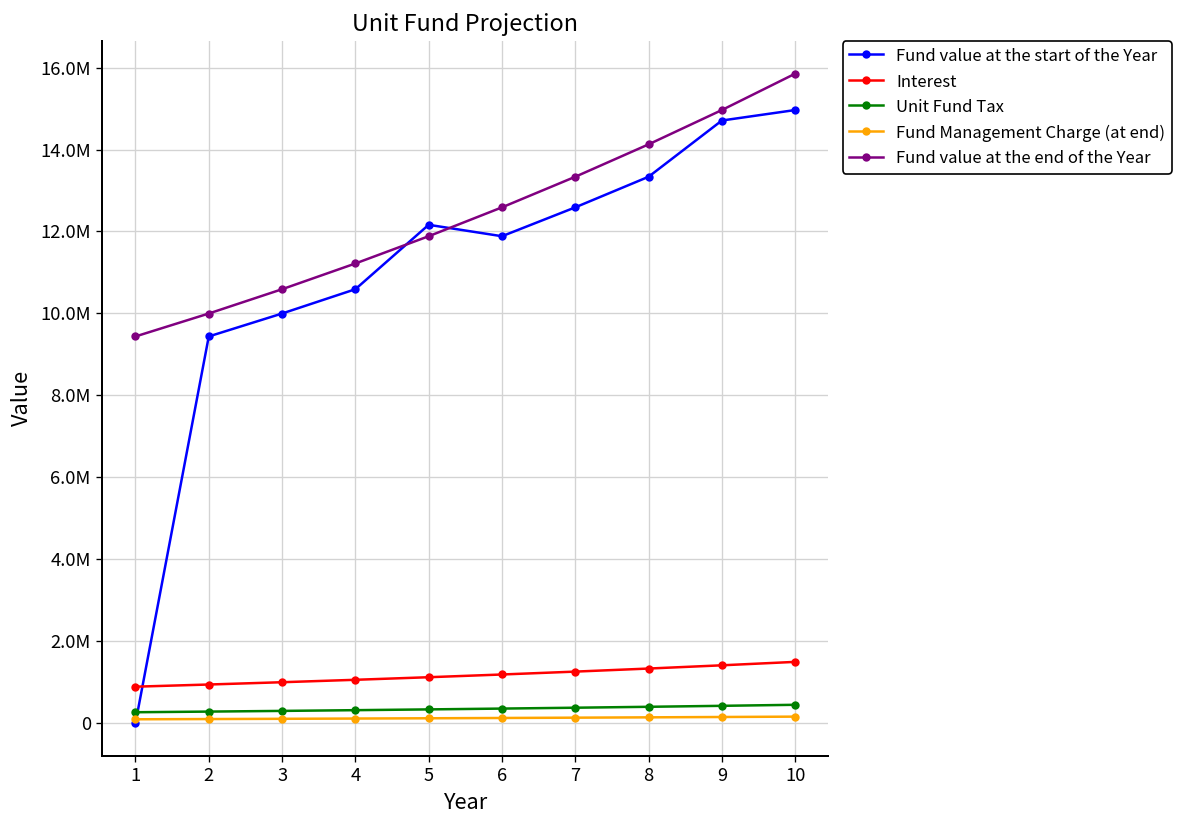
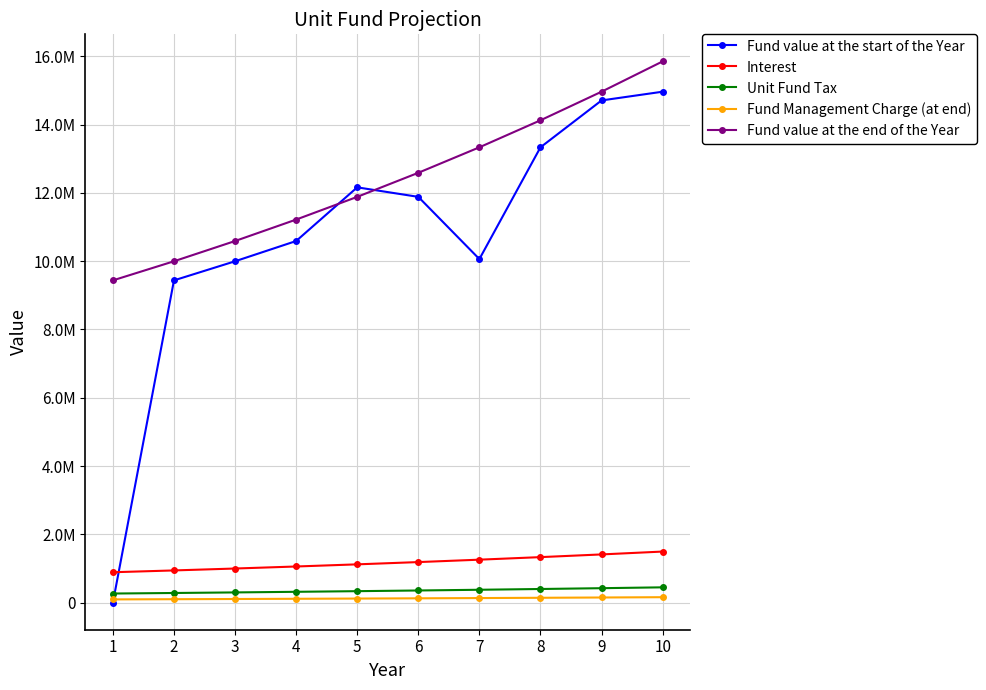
  {
    "Fund value at the start of the Year": {
      "1": 0,
      "2": 9400000,
      "3": 10000000,
      "4": 10600000,
      "5": 12200000,
      "6": 11900000,
-     "7": 12600000,
+     "7": 10100000,
      "8": 13300000,
      "9": 14700000,
      "10": 15000000
    },
    "Interest": {
      "1": 900000,
      "2": 900000,
      "3": 1000000,
      "4": 1100000,
      "5": 1100000,
      "6": 1200000,
      "7": 1300000,
      "8": 1300000,
      "9": 1400000,
      "10": 1500000
    },
    "Unit Fund Tax": {
      "1": 300000,
      "2": 300000,
      "3": 300000,
      "4": 300000,
      "5": 300000,
      "6": 400000,
      "7": 400000,
      "8": 400000,
      "9": 400000,
      "10": 400000
    },
    "Fund Management Charge (at end)": {
      "1": 100000,
      "2": 100000,
      "3": 100000,
      "4": 100000,
      "5": 100000,
      "6": 100000,
      "7": 100000,
      "8": 100000,
      "9": 200000,
      "10": 200000
    },
    "Fund value at the end of the Year": {
      "1": 9400000,
      "2": 10000000,
      "3": 10600000,
      "4": 11200000,
      "5": 11900000,
      "6": 12600000,
      "7": 13300000,
      "8": 14100000,
      "9": 15000000,
      "10": 15900000
    }
  }
